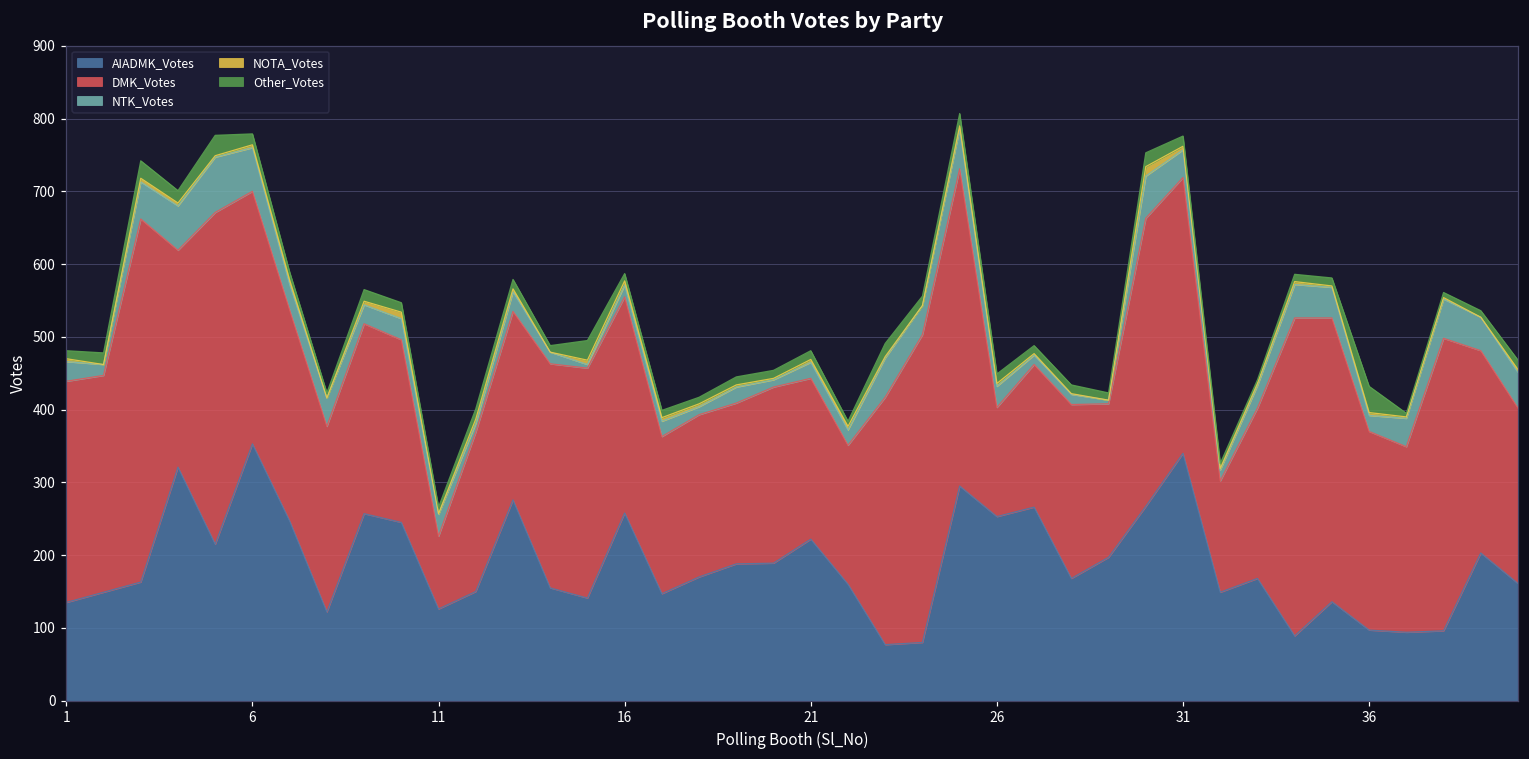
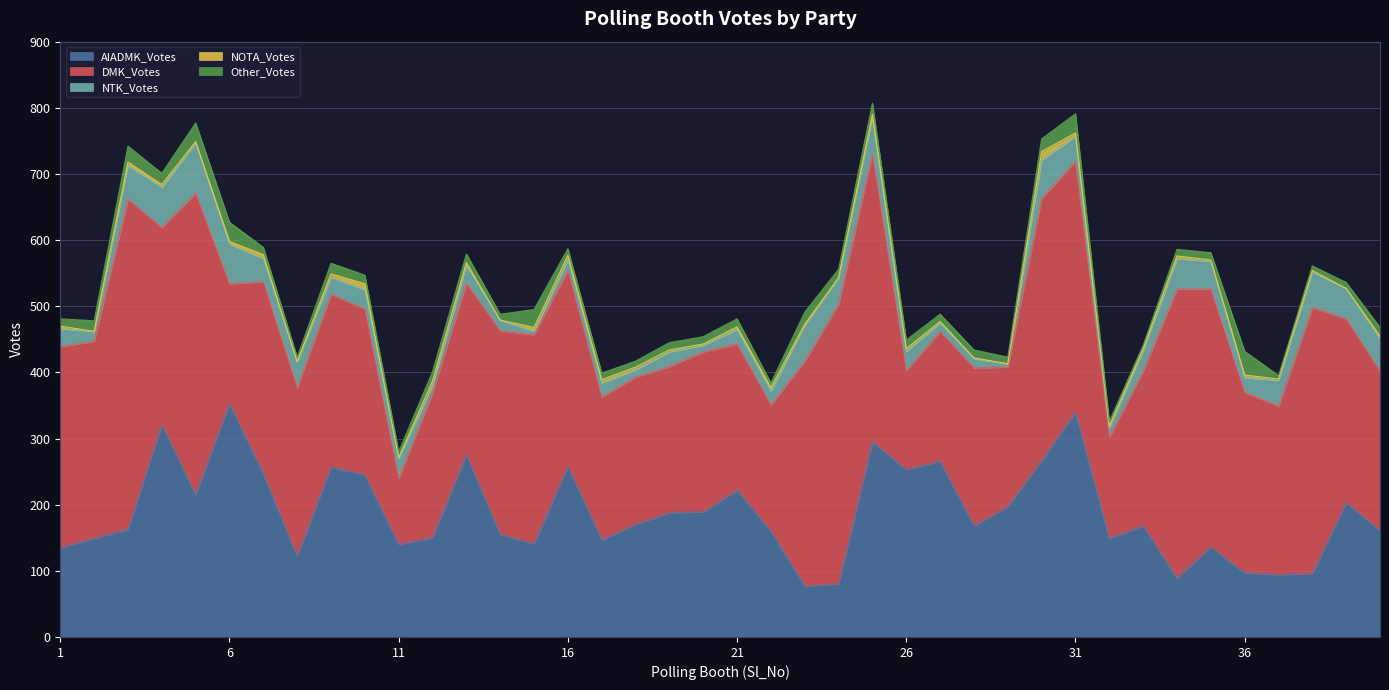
  {
    "AIADMK_Votes": {
      "1": 140,
      "6": 350,
-     "11": 130,
+     "11": 140,
      "16": 260,
      "21": 220,
      "26": 250,
      "31": 340,
      "36": 100
    },
    "DMK_Votes": {
      "1": 300,
-     "6": 350,
+     "6": 180,
      "11": 100,
      "16": 300,
      "21": 220,
      "26": 150,
      "31": 380,
      "36": 270
    },
    "NTK_Votes": {
      "1": 30,
      "6": 60,
      "16": 20,
      "21": 20,
      "26": 30,
      "31": 40,
      "36": 20
    },
    "NOTA_Votes": {
      "1": 0,
      "6": 0,
      "16": 10,
      "21": 0,
      "26": 0,
      "31": 10,
      "36": 0
    },
    "Other_Votes": {
      "1": 10,
-     "6": 20,
+     "6": 30,
      "11": 10,
      "16": 10,
      "21": 10,
      "26": 10,
-     "31": 10,
+     "31": 30,
      "36": 40
    }
  }
